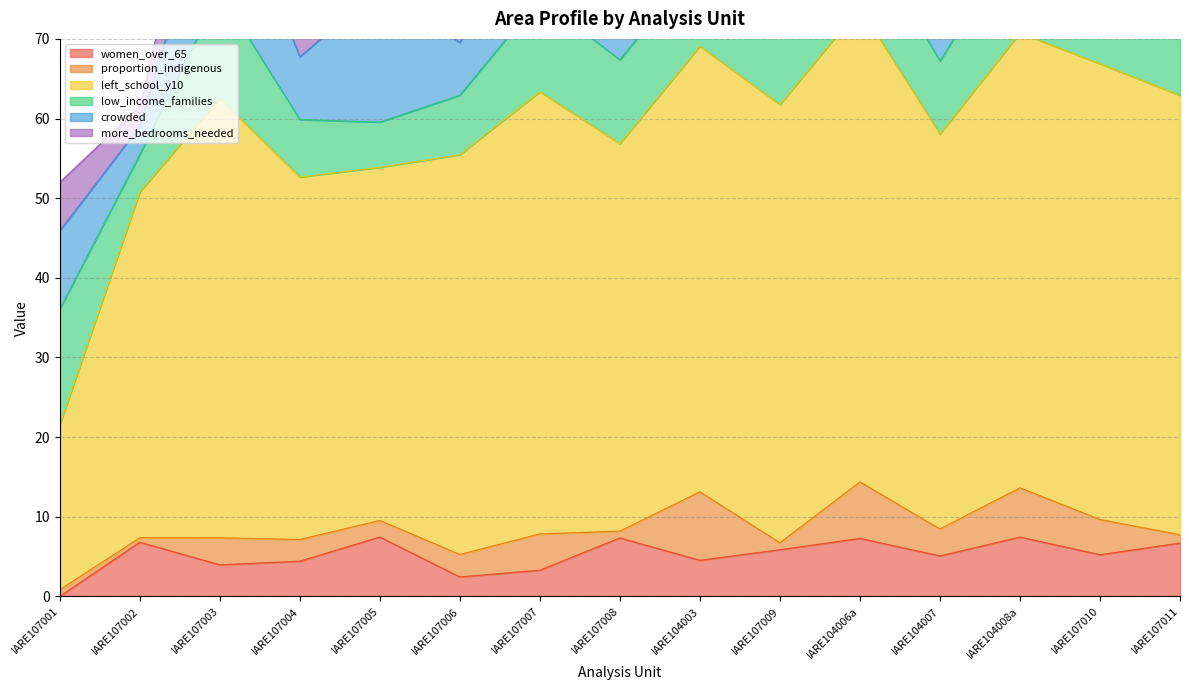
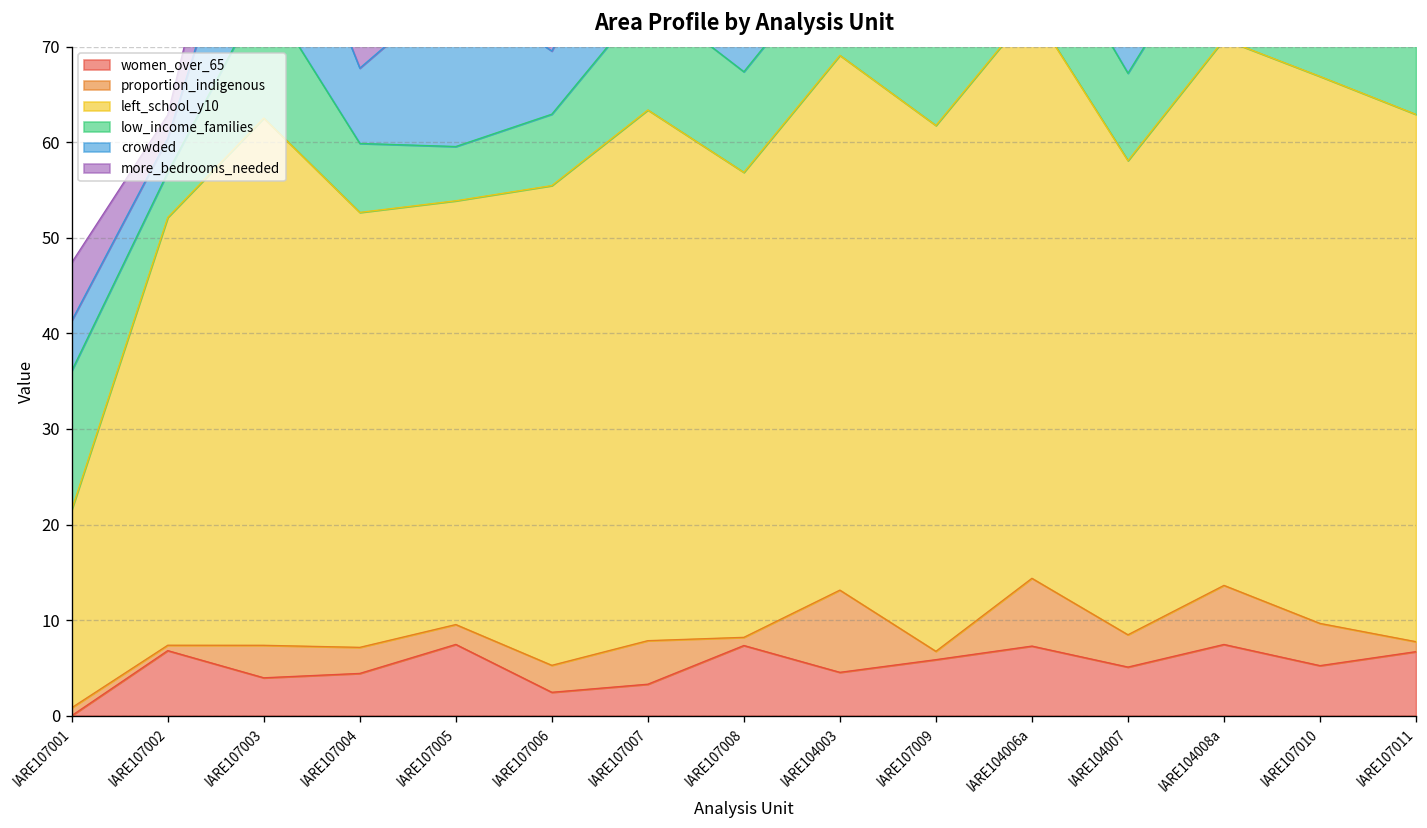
  {
    "left_school_y10": {
      "IARE107001": 21,
-     "IARE107002": 43,
+     "IARE107002": 45,
      "IARE107004": 46,
      "IARE107005": 44,
      "IARE107006": 50,
      "IARE107007": 56,
      "IARE107008": 49,
      "IARE104003": 56,
      "IARE107009": 55,
      "IARE104007": 50,
      "IARE107010": 57,
      "IARE107011": 55
    },
    "low_income_families": {
      "IARE107001": 15,
      "IARE107002": 5,
      "IARE107004": 7,
      "IARE107005": 6,
      "IARE107006": 7,
      "IARE107008": 11,
      "IARE104007": 9
    },
    "crowded": {
-     "IARE107001": 10,
+     "IARE107001": 5,
      "IARE107004": 8,
      "IARE107006": 7
    },
    "more_bedrooms_needed": {
      "IARE107001": 6
    }
  }
